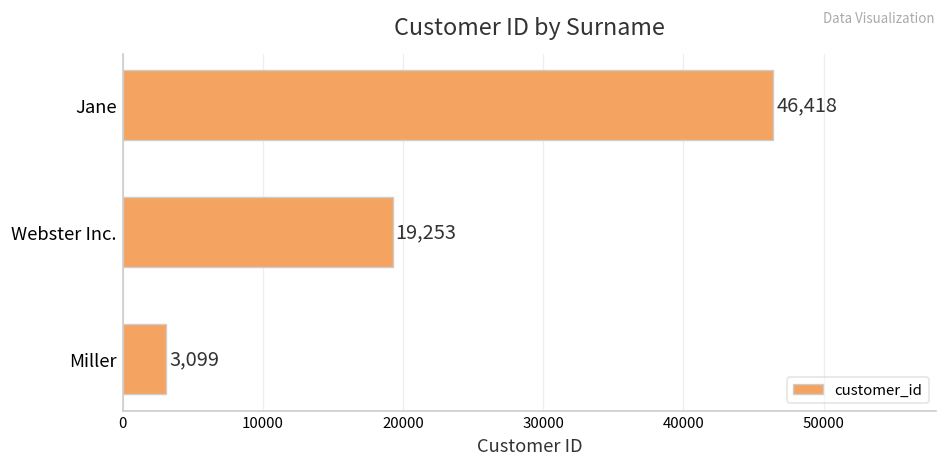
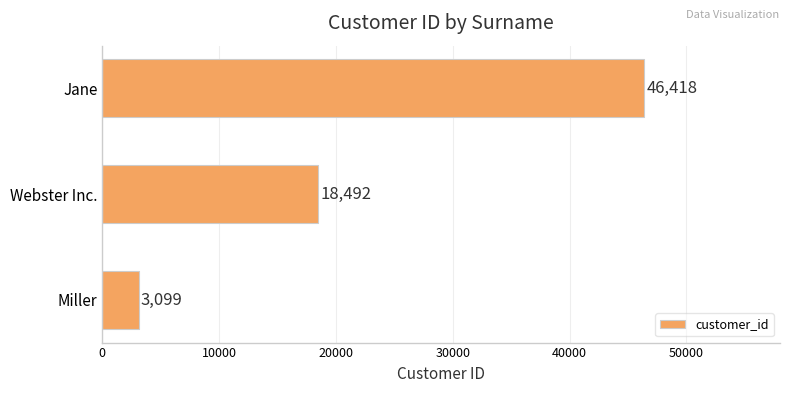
  {
    "Jane": "46,418",
-   "Webster Inc.": "19,253",
+   "Webster Inc.": "18,492",
    "Miller": "3,099"
  }
